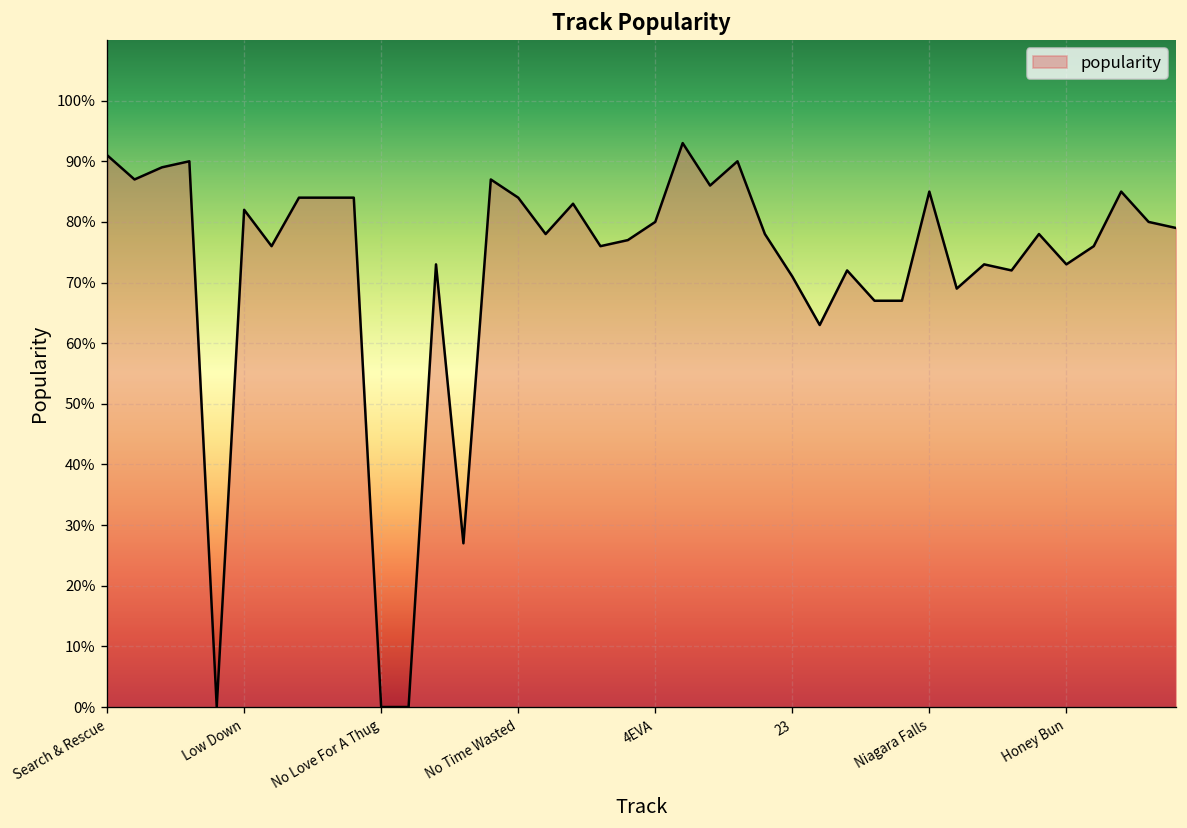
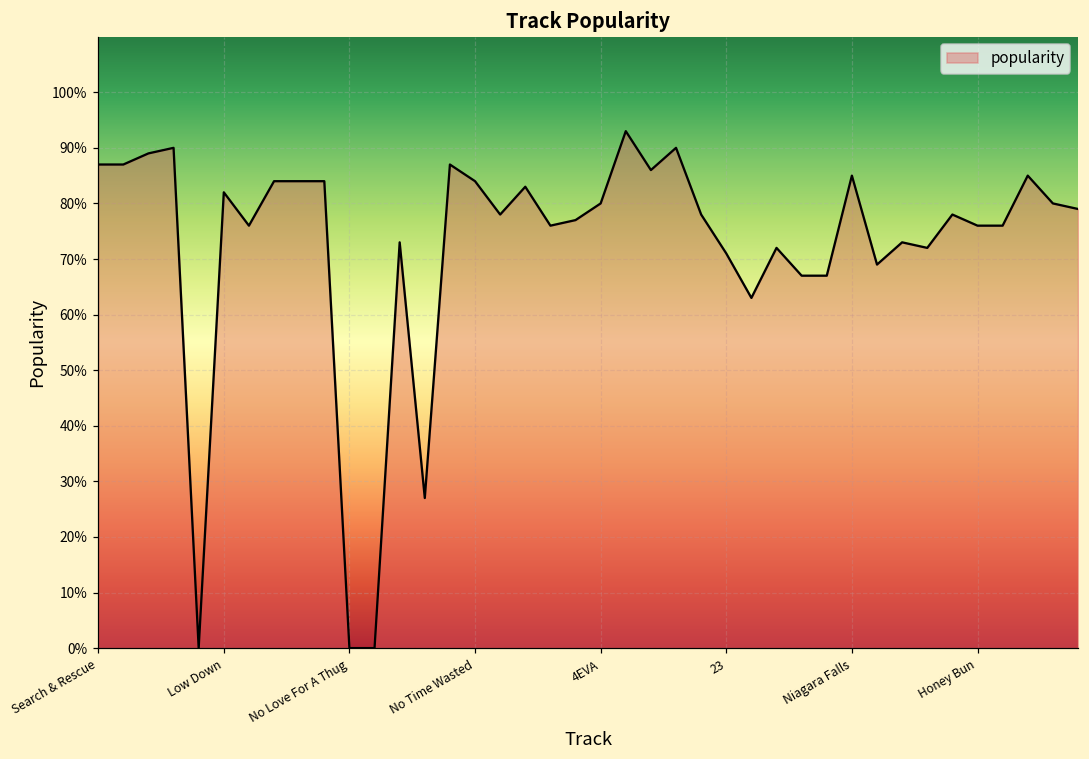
  {
-   "Search & Rescue": "91%",
+   "Search & Rescue": "87%",
    "Low Down": "82%",
    "No Love For A Thug": "0%",
    "No Time Wasted": "84%",
    "4EVA": "80%",
    "23": "71%",
    "Niagara Falls": "85%",
-   "Honey Bun": "73%"
+   "Honey Bun": "76%"
  }
